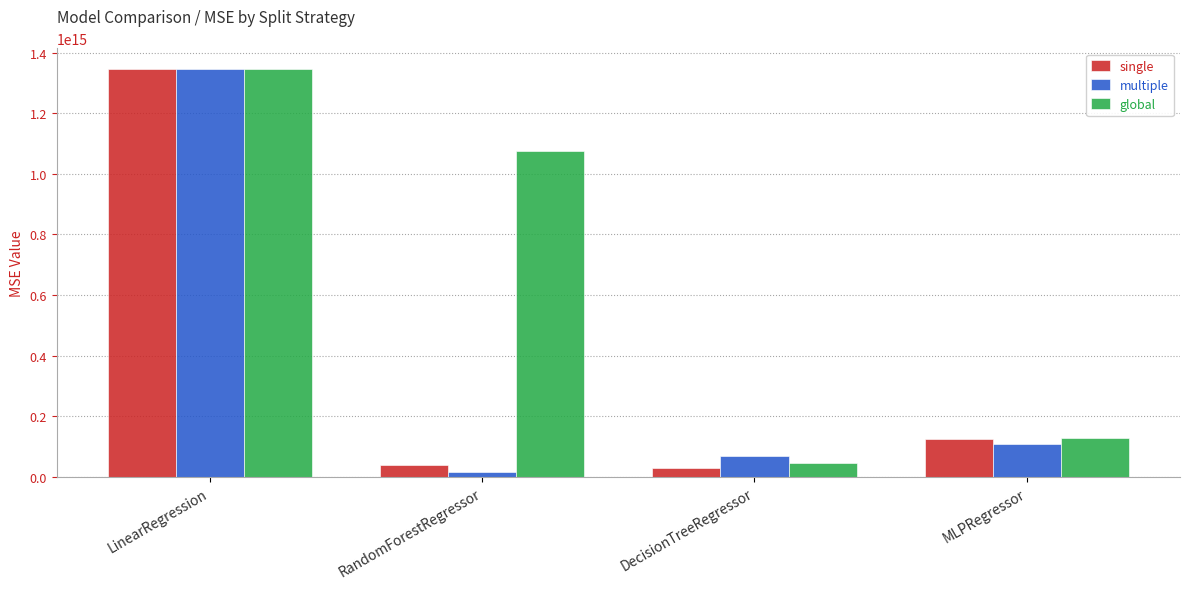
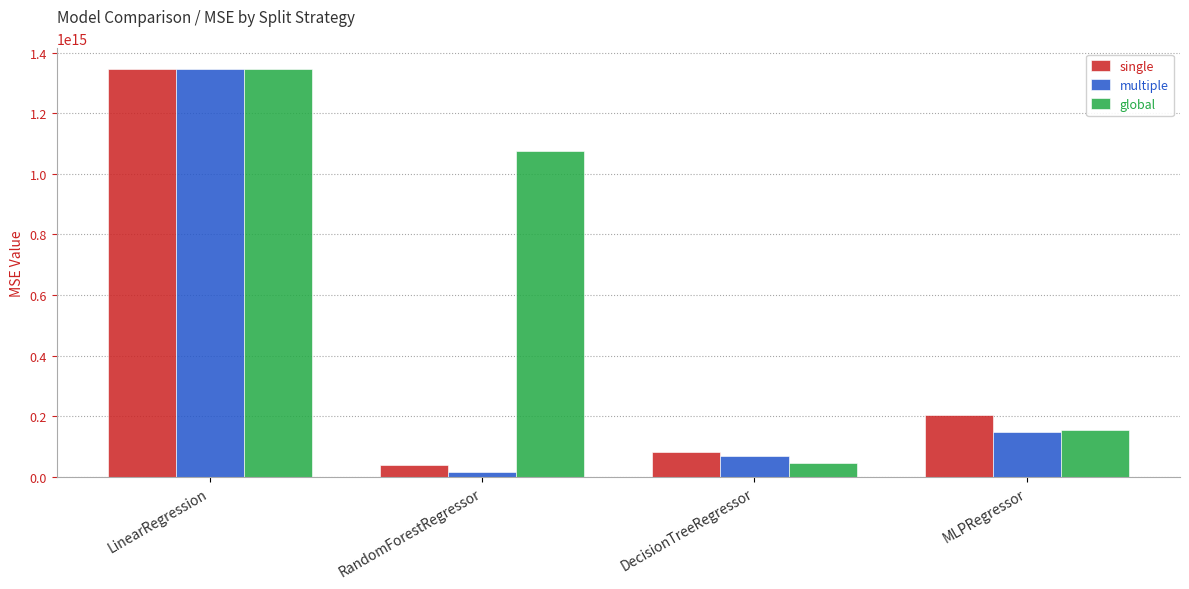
  {
    "single": {
      "LinearRegression": 1350000000000000,
      "RandomForestRegressor": 40000000000000,
-     "DecisionTreeRegressor": 30000000000000,
-     "MLPRegressor": 130000000000000
+     "DecisionTreeRegressor": 80000000000000,
+     "MLPRegressor": 200000000000000
    },
    "multiple": {
      "LinearRegression": 1350000000000000,
      "RandomForestRegressor": 20000000000000,
      "DecisionTreeRegressor": 70000000000000,
-     "MLPRegressor": 110000000000000
+     "MLPRegressor": 150000000000000
    },
    "global": {
      "LinearRegression": 1350000000000000,
      "RandomForestRegressor": 1080000000000000,
      "DecisionTreeRegressor": 50000000000000,
-     "MLPRegressor": 130000000000000
+     "MLPRegressor": 150000000000000
    }
  }
